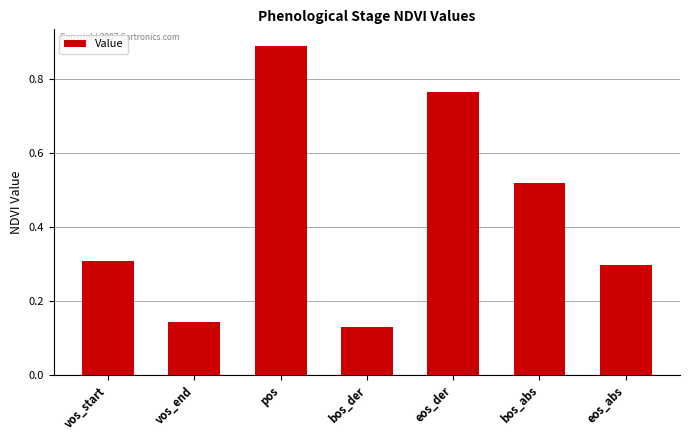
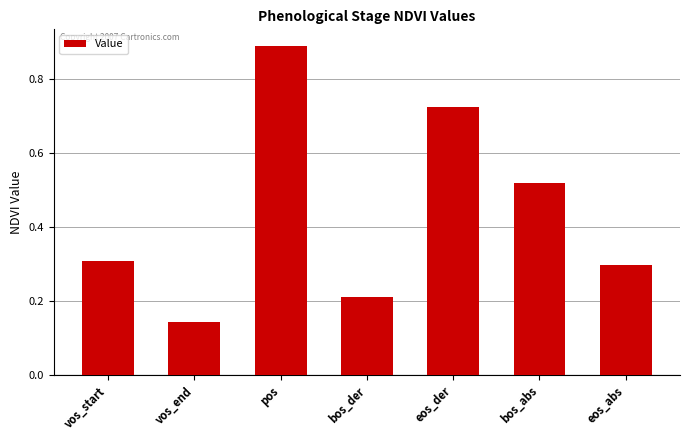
  {
    "vos_start": 0.31,
    "vos_end": 0.14,
    "pos": 0.89,
-   "bos_der": 0.13,
-   "eos_der": 0.77,
+   "bos_der": 0.21,
+   "eos_der": 0.73,
    "bos_abs": 0.52,
    "eos_abs": 0.30
  }
